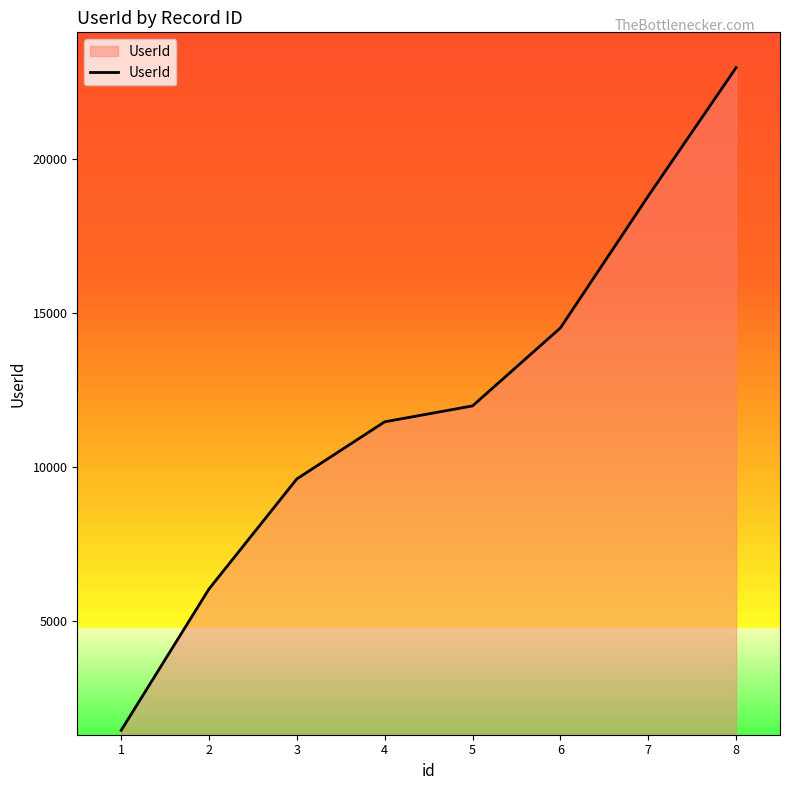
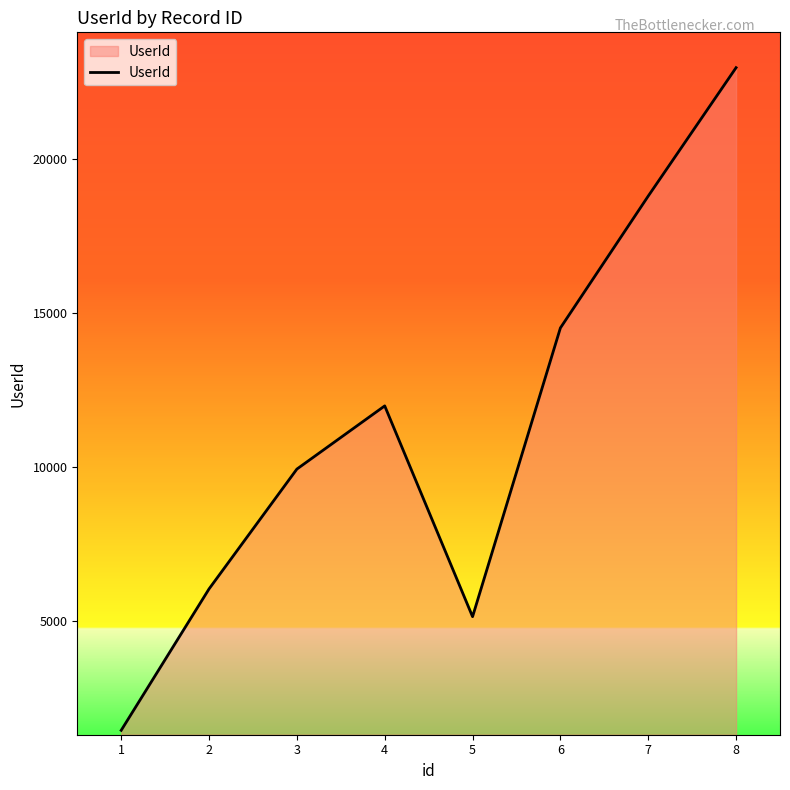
  {
    "1": 1400,
    "2": 6000,
-   "3": 9600,
-   "4": 11500,
-   "5": 12000,
+   "3": 9900,
+   "4": 12000,
+   "5": 5100,
    "6": 14500,
    "7": 18800,
    "8": 23000
  }
